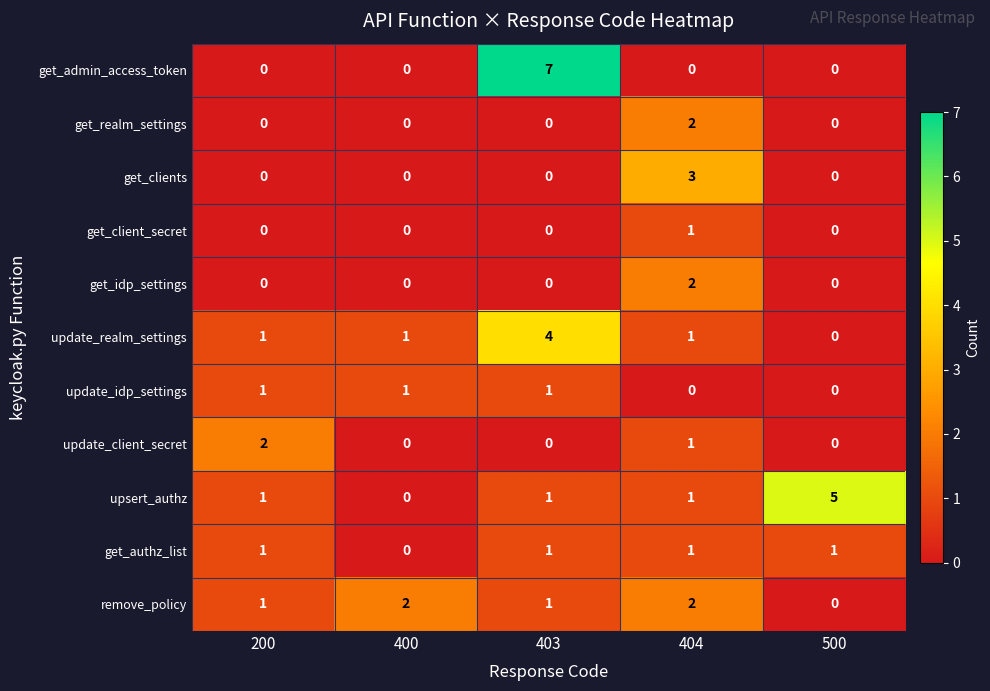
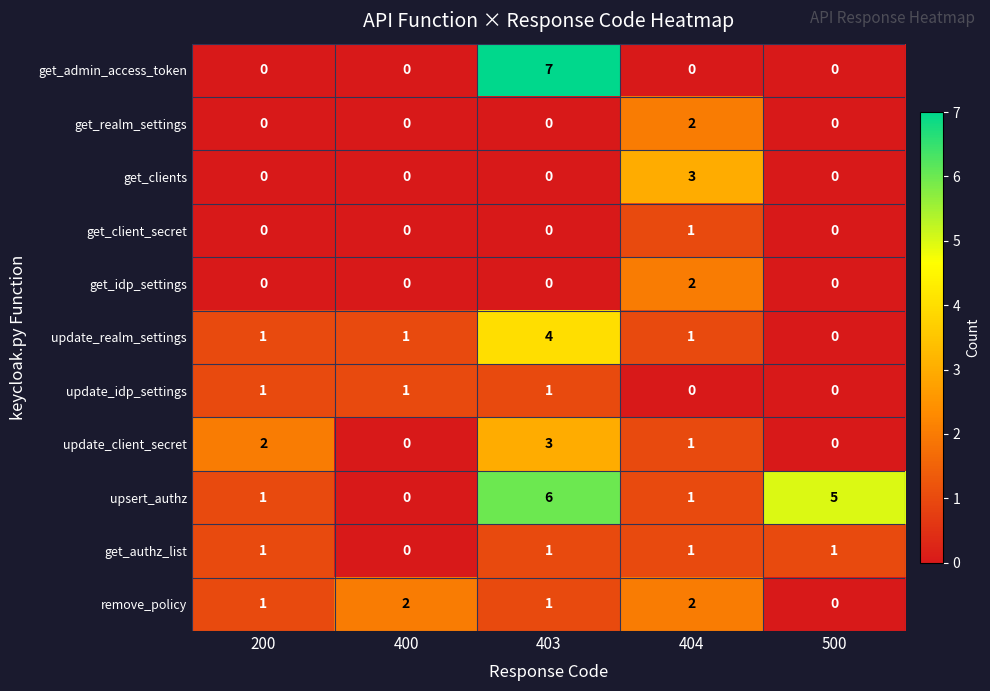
  {
    "get_admin_access_token": {
      "200": 0,
      "400": 0,
      "403": 7,
      "404": 0,
      "500": 0
    },
    "get_realm_settings": {
      "200": 0,
      "400": 0,
      "403": 0,
      "404": 2,
      "500": 0
    },
    "get_clients": {
      "200": 0,
      "400": 0,
      "403": 0,
      "404": 3,
      "500": 0
    },
    "get_client_secret": {
      "200": 0,
      "400": 0,
      "403": 0,
      "404": 1,
      "500": 0
    },
    "get_idp_settings": {
      "200": 0,
      "400": 0,
      "403": 0,
      "404": 2,
      "500": 0
    },
    "update_realm_settings": {
      "200": 1,
      "400": 1,
      "403": 4,
      "404": 1,
      "500": 0
    },
    "update_idp_settings": {
      "200": 1,
      "400": 1,
      "403": 1,
      "404": 0,
      "500": 0
    },
    "update_client_secret": {
      "200": 2,
      "400": 0,
-     "403": 0,
+     "403": 3,
      "404": 1,
      "500": 0
    },
    "upsert_authz": {
      "200": 1,
      "400": 0,
-     "403": 1,
+     "403": 6,
      "404": 1,
      "500": 5
    },
    "get_authz_list": {
      "200": 1,
      "400": 0,
      "403": 1,
      "404": 1,
      "500": 1
    },
    "remove_policy": {
      "200": 1,
      "400": 2,
      "403": 1,
      "404": 2,
      "500": 0
    }
  }
